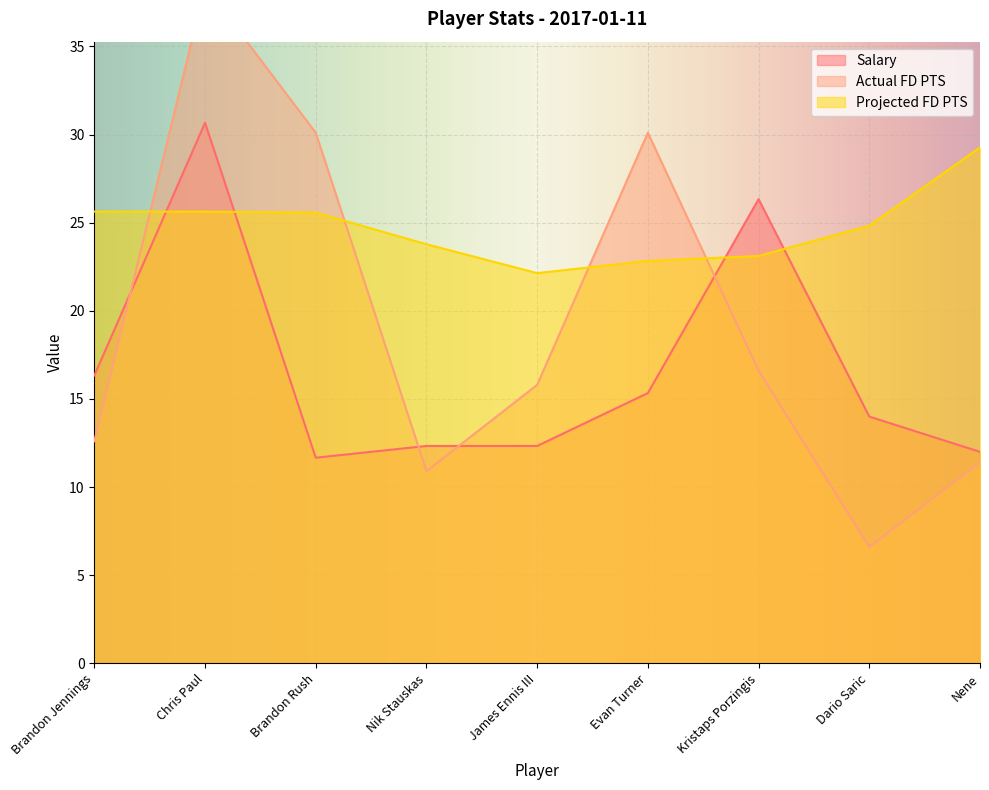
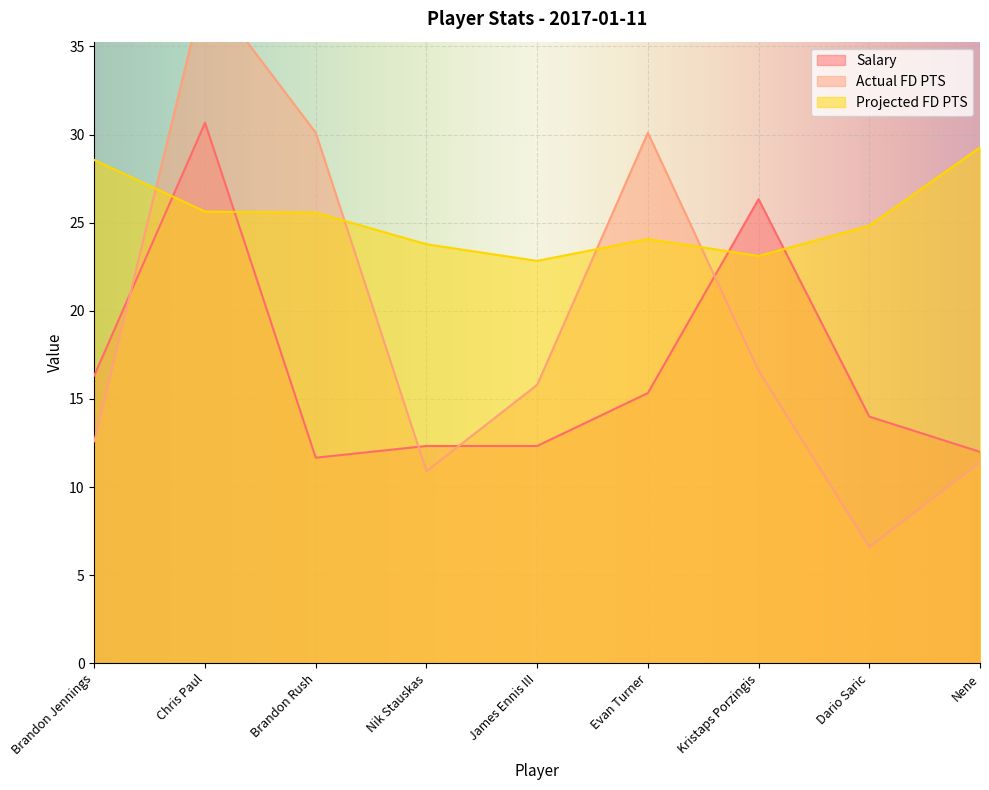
  {
    "Projected FD PTS": {
-     "Brandon Jennings": 25.6,
+     "Brandon Jennings": 28.6,
      "Chris Paul": 25.6,
      "Brandon Rush": 25.6,
      "Nik Stauskas": 23.8,
-     "James Ennis III": 22.1,
-     "Evan Turner": 22.8,
+     "James Ennis III": 22.8,
+     "Evan Turner": 24.1,
      "Kristaps Porzingis": 23.1,
      "Dario Saric": 24.8,
      "Nene": 29.3
    }
  }
